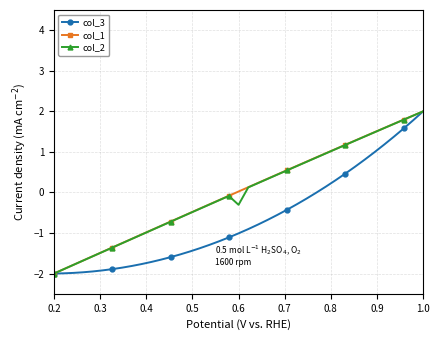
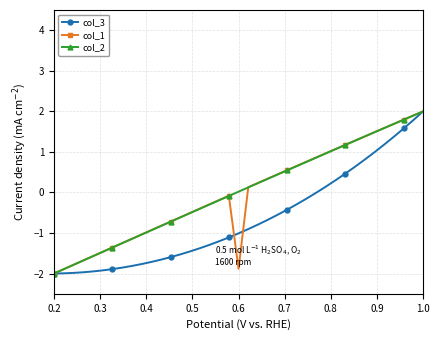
  {
    "col_3": {
      "0.6": -1.0
    },
    "col_1": {
-     "0.6": 0.0
+     "0.6": -1.9
    },
    "col_2": {
-     "0.6": -0.3
+     "0.6": 0.0
    }
  }
